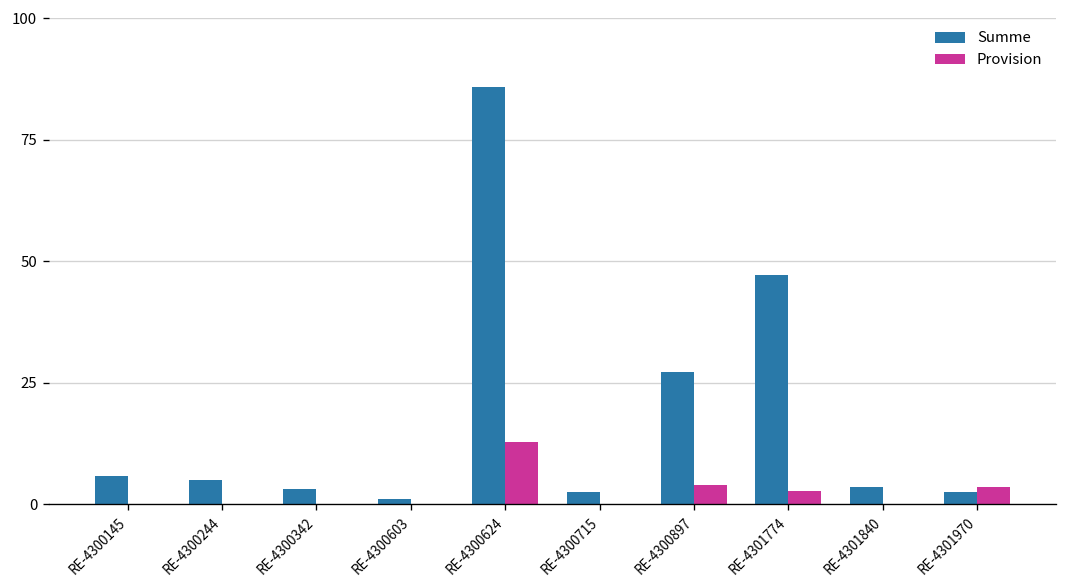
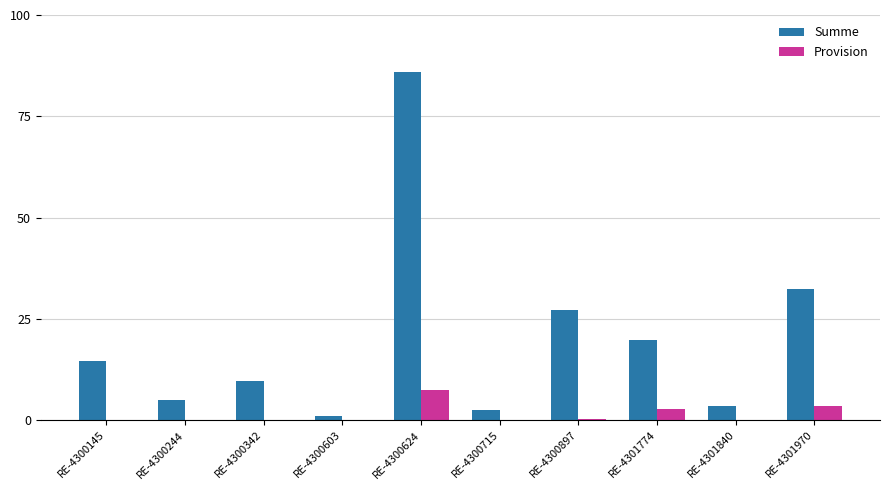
  {
    "Summe": {
-     "RE-4300145": 6,
+     "RE-4300145": 15,
      "RE-4300244": 5,
-     "RE-4300342": 3,
+     "RE-4300342": 10,
      "RE-4300603": 1,
      "RE-4300624": 86,
      "RE-4300715": 2,
      "RE-4300897": 27,
-     "RE-4301774": 47,
+     "RE-4301774": 20,
      "RE-4301840": 4,
-     "RE-4301970": 3
+     "RE-4301970": 32
    },
    "Provision": {
      "RE-4300145": 0,
      "RE-4300244": 0,
      "RE-4300342": 0,
      "RE-4300603": 0,
-     "RE-4300624": 13,
+     "RE-4300624": 7,
      "RE-4300715": 0,
-     "RE-4300897": 4,
+     "RE-4300897": 0,
      "RE-4301774": 3,
      "RE-4301840": 0,
      "RE-4301970": 4
    }
  }
